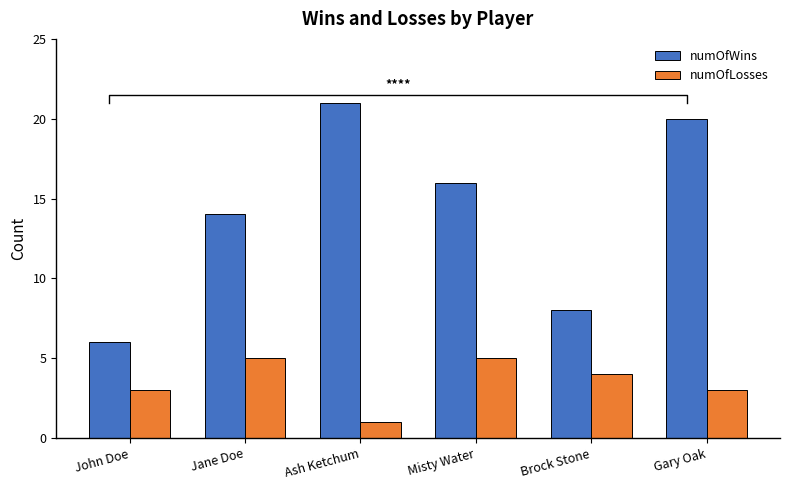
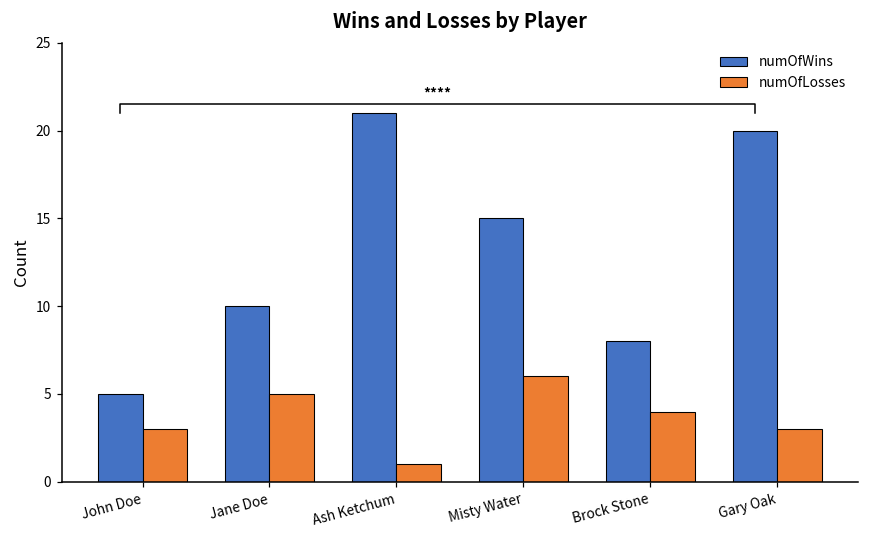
  {
    "numOfWins": {
-     "John Doe": 6,
-     "Jane Doe": 14,
+     "John Doe": 5,
+     "Jane Doe": 10,
      "Ash Ketchum": 21,
-     "Misty Water": 16,
+     "Misty Water": 15,
      "Brock Stone": 8,
      "Gary Oak": 20
    },
    "numOfLosses": {
      "John Doe": 3,
      "Jane Doe": 5,
      "Ash Ketchum": 1,
-     "Misty Water": 5,
+     "Misty Water": 6,
      "Brock Stone": 4,
      "Gary Oak": 3
    }
  }
